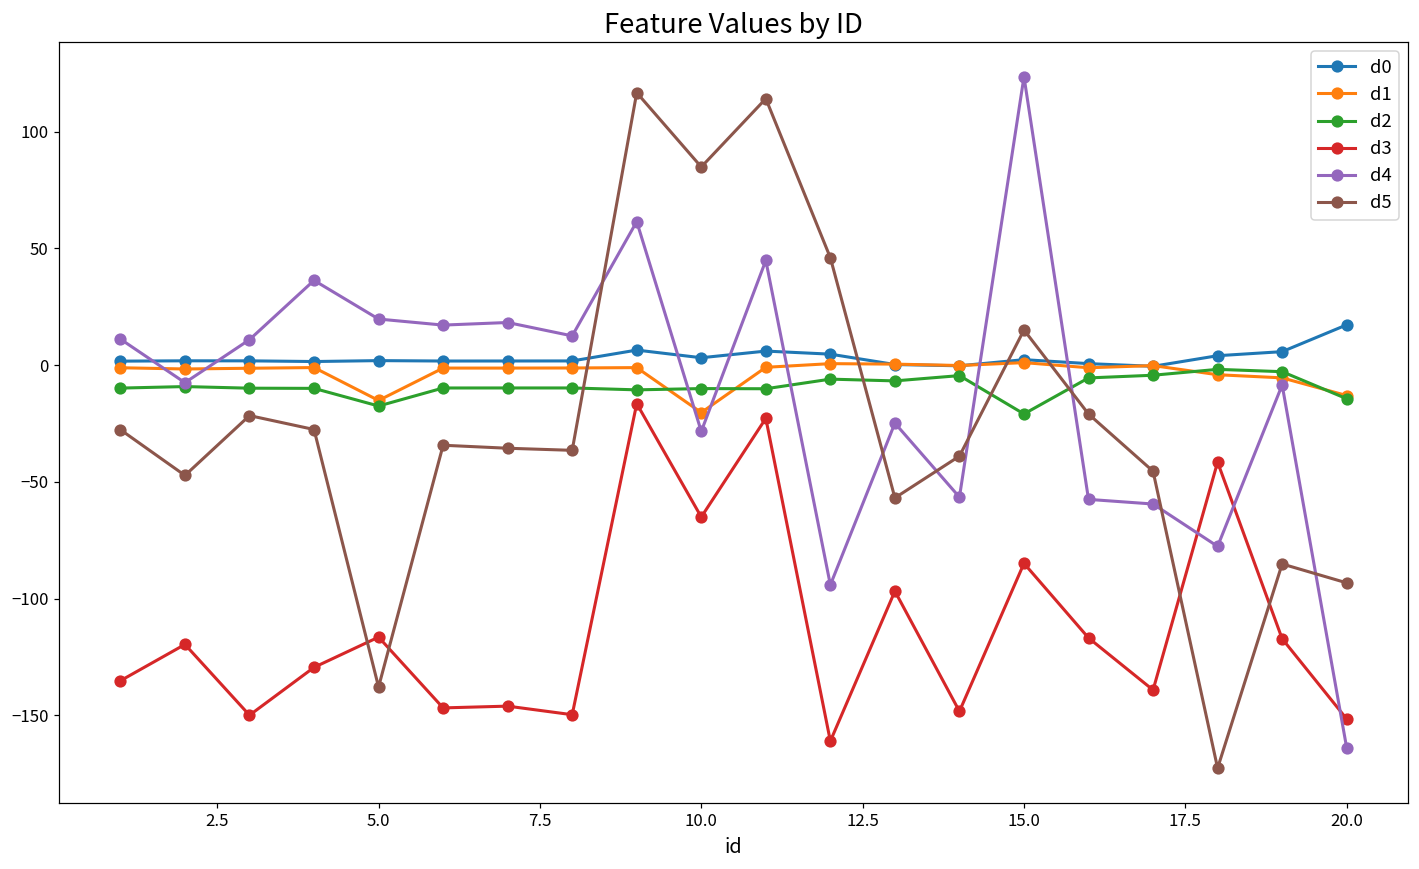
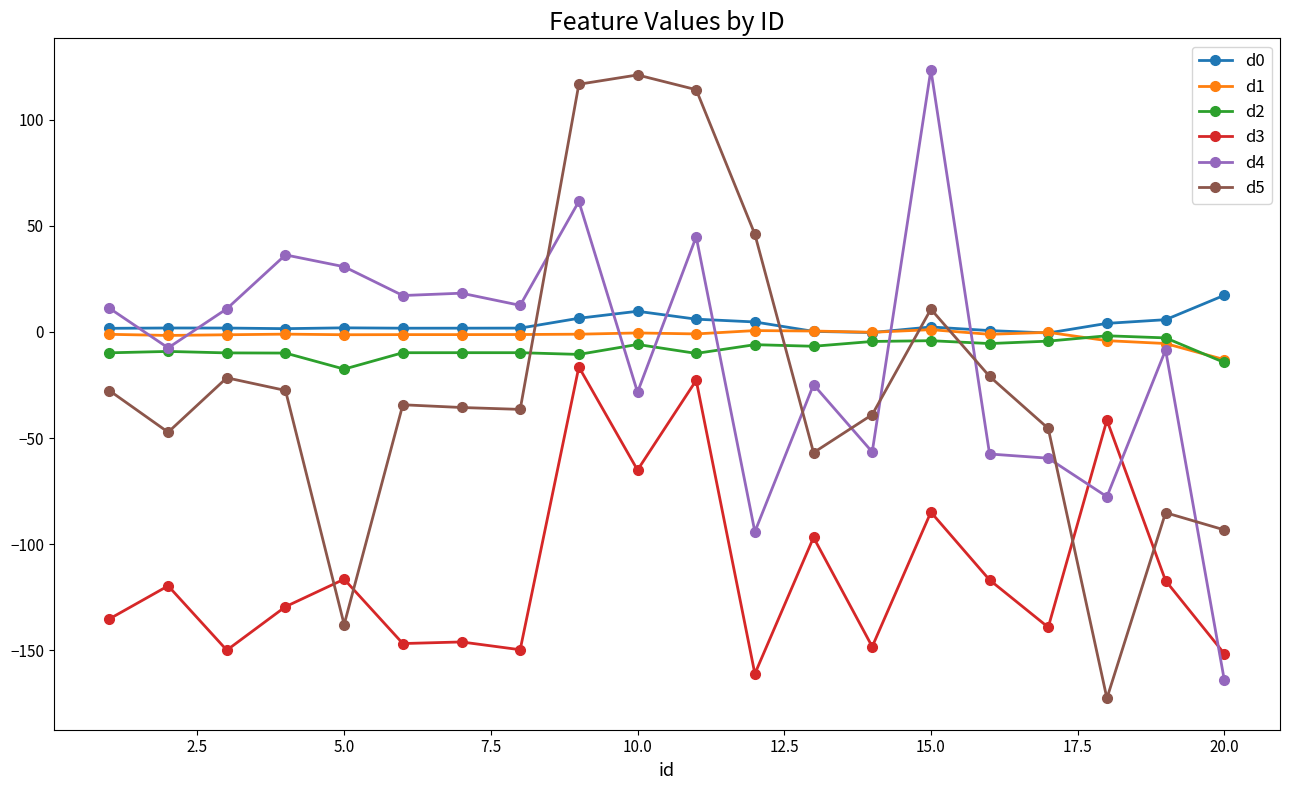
  {
    "d0": {
      "5.0": 2,
-     "10.0": 3,
+     "10.0": 10,
      "15.0": 2,
      "20.0": 17
    },
    "d1": {
-     "5.0": -15,
-     "10.0": -20,
+     "5.0": -1,
+     "10.0": 0,
      "15.0": 1,
      "20.0": -13
    },
    "d2": {
      "5.0": -18,
-     "10.0": -10,
-     "15.0": -21,
+     "10.0": -6,
+     "15.0": -4,
      "20.0": -14
    },
    "d3": {
      "5.0": -116,
      "10.0": -65,
      "15.0": -85,
      "20.0": -152
    },
    "d4": {
-     "5.0": 20,
+     "5.0": 31,
      "10.0": -28,
      "15.0": 123,
      "20.0": -164
    },
    "d5": {
      "5.0": -138,
-     "10.0": 85,
-     "15.0": 15,
+     "10.0": 121,
+     "15.0": 11,
      "20.0": -93
    }
  }
